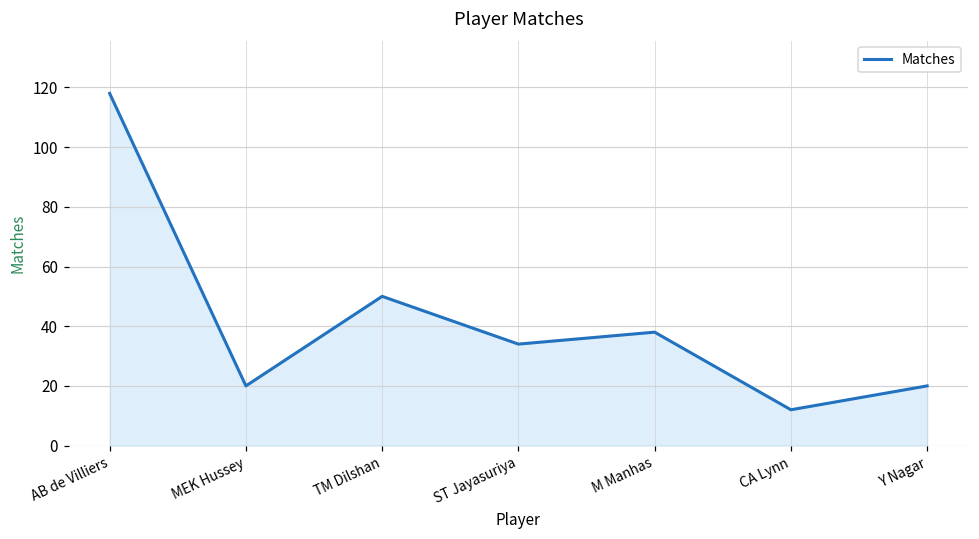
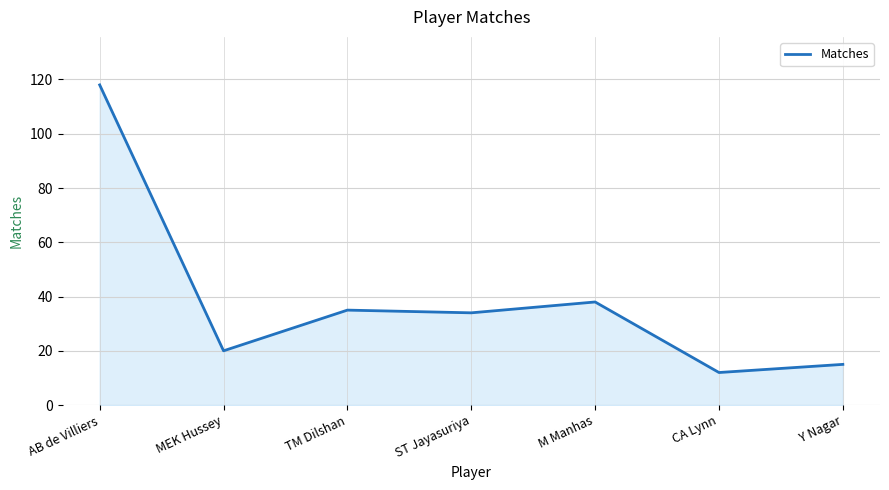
  {
    "AB de Villiers": 118,
    "MEK Hussey": 20,
-   "TM Dilshan": 50,
+   "TM Dilshan": 35,
    "ST Jayasuriya": 34,
    "M Manhas": 38,
    "CA Lynn": 12,
-   "Y Nagar": 20
+   "Y Nagar": 15
  }
